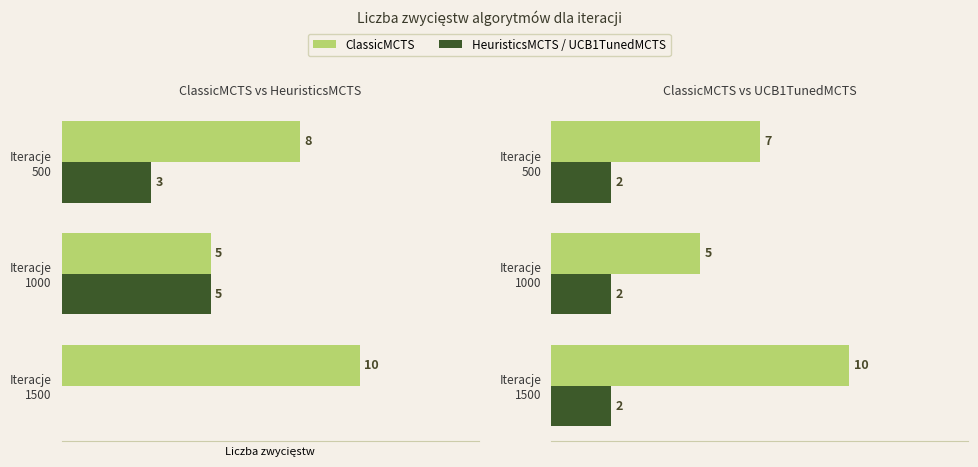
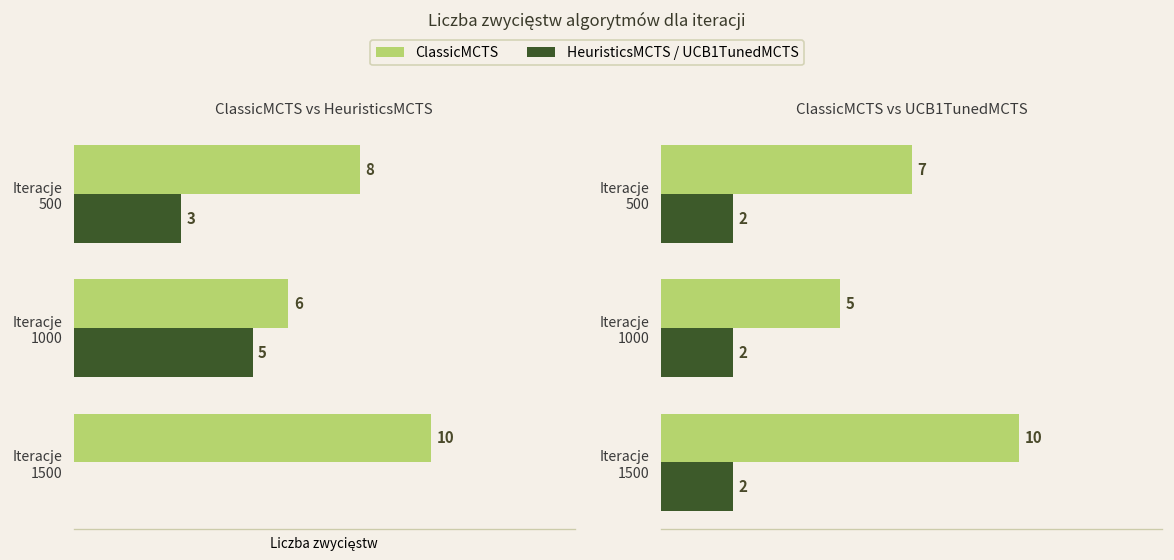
  {
    "ClassicMCTS vs HeuristicsMCTS": {
      "ClassicMCTS": {
        "Iteracje 500": 8,
-       "Iteracje 1000": 5,
+       "Iteracje 1000": 6,
        "Iteracje 1500": 10
      }
    },
    "ClassicMCTS vs UCB1TunedMCTS": {
      "ClassicMCTS": {
        "Iteracje 500": 7,
        "Iteracje 1000": 5,
        "Iteracje 1500": 10
      }
    }
  }
